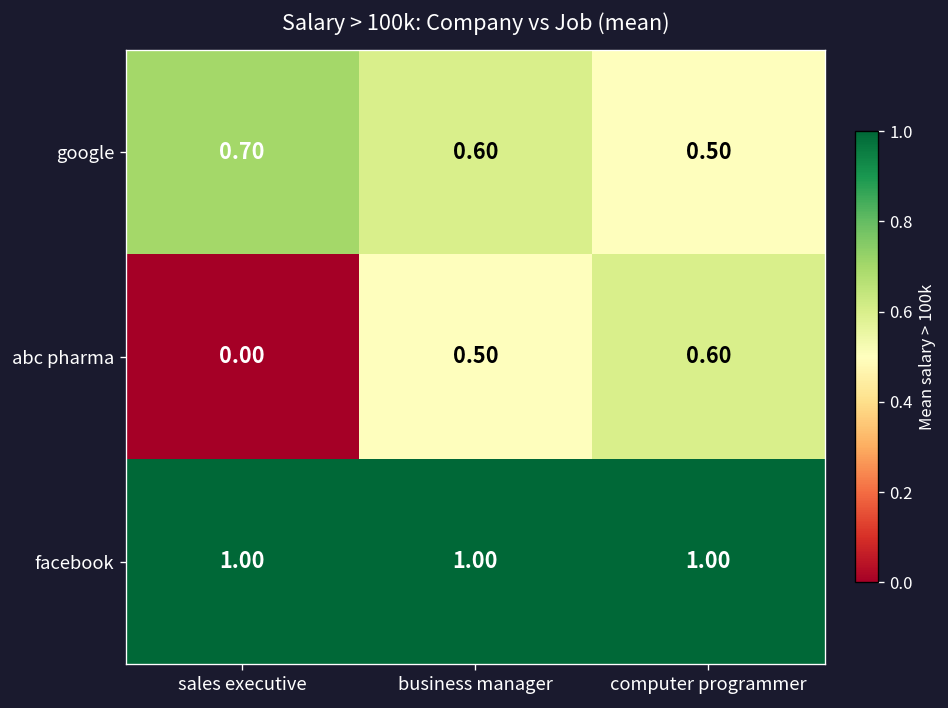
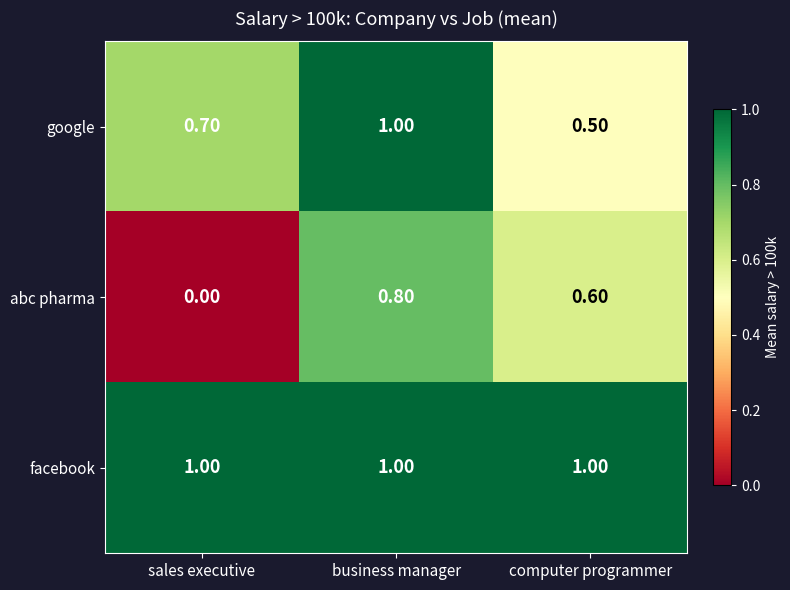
  {
    "google": {
      "sales executive": 0.70,
-     "business manager": 0.60,
+     "business manager": 1.00,
      "computer programmer": 0.50
    },
    "abc pharma": {
      "sales executive": 0.00,
-     "business manager": 0.50,
+     "business manager": 0.80,
      "computer programmer": 0.60
    },
    "facebook": {
      "sales executive": 1.00,
      "business manager": 1.00,
      "computer programmer": 1.00
    }
  }
